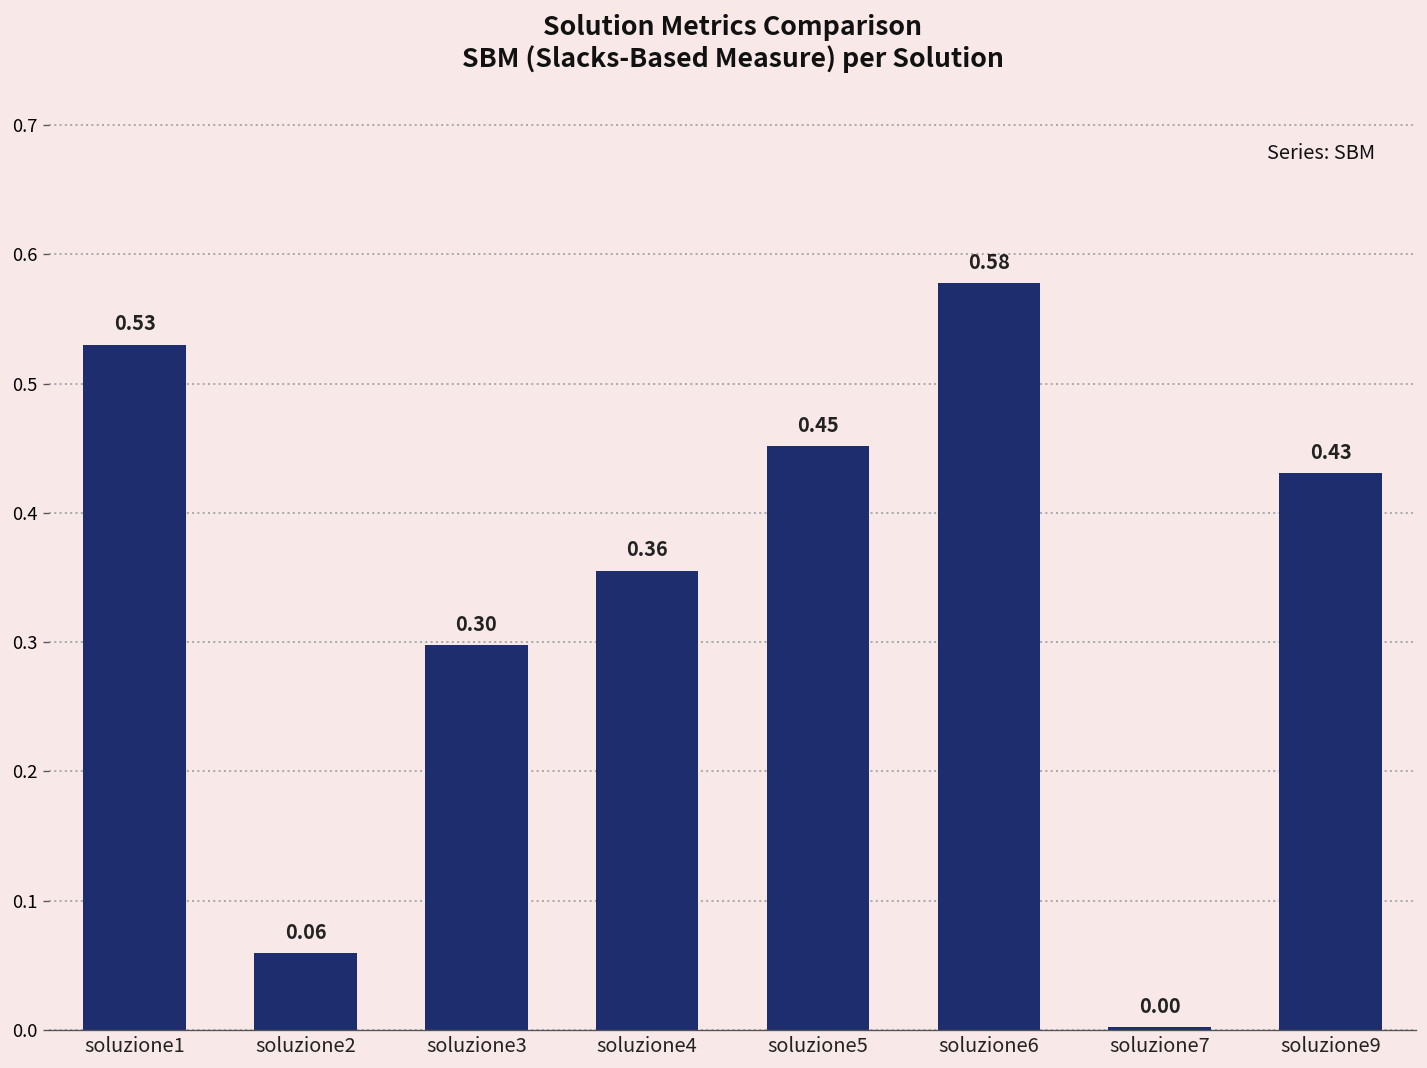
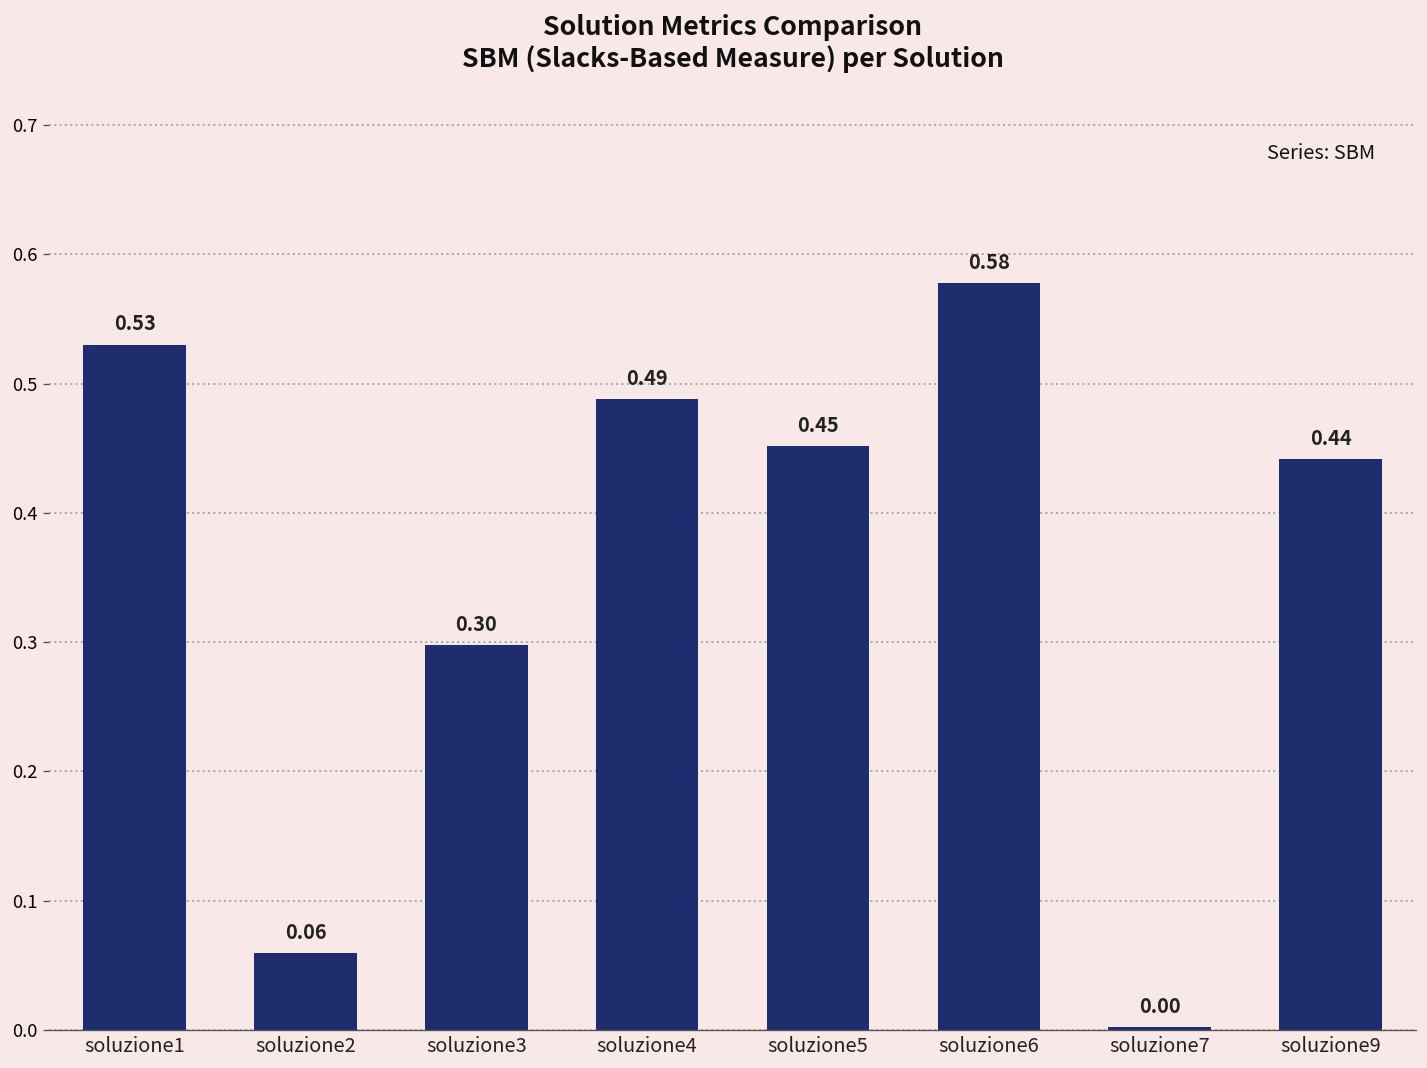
  {
    "soluzione1": 0.53,
    "soluzione2": 0.06,
    "soluzione3": 0.30,
-   "soluzione4": 0.36,
+   "soluzione4": 0.49,
    "soluzione5": 0.45,
    "soluzione6": 0.58,
    "soluzione7": 0.00,
-   "soluzione9": 0.43
+   "soluzione9": 0.44
  }
